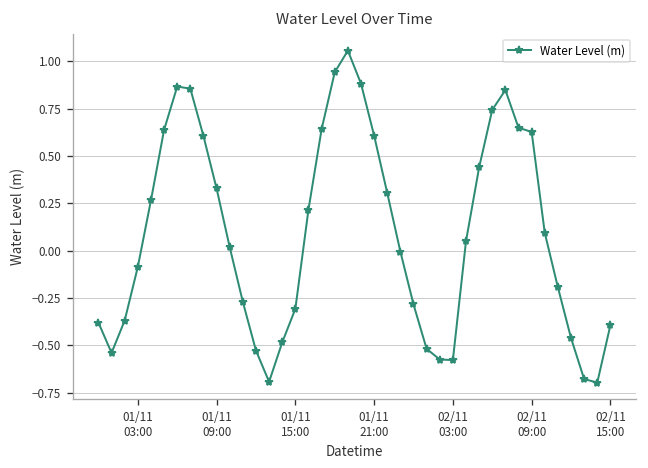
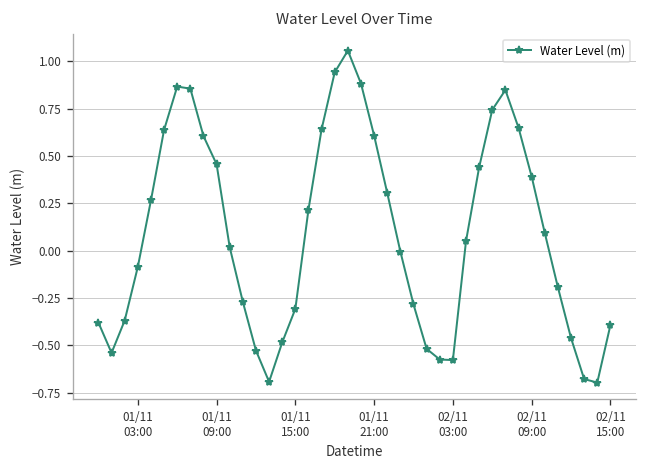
  {
    "01/11 03:00": -0.09,
-   "01/11 09:00": 0.33,
+   "01/11 09:00": 0.46,
    "01/11 15:00": -0.31,
    "01/11 21:00": 0.61,
    "02/11 03:00": -0.58,
-   "02/11 09:00": 0.63,
+   "02/11 09:00": 0.39,
    "02/11 15:00": -0.39
  }
